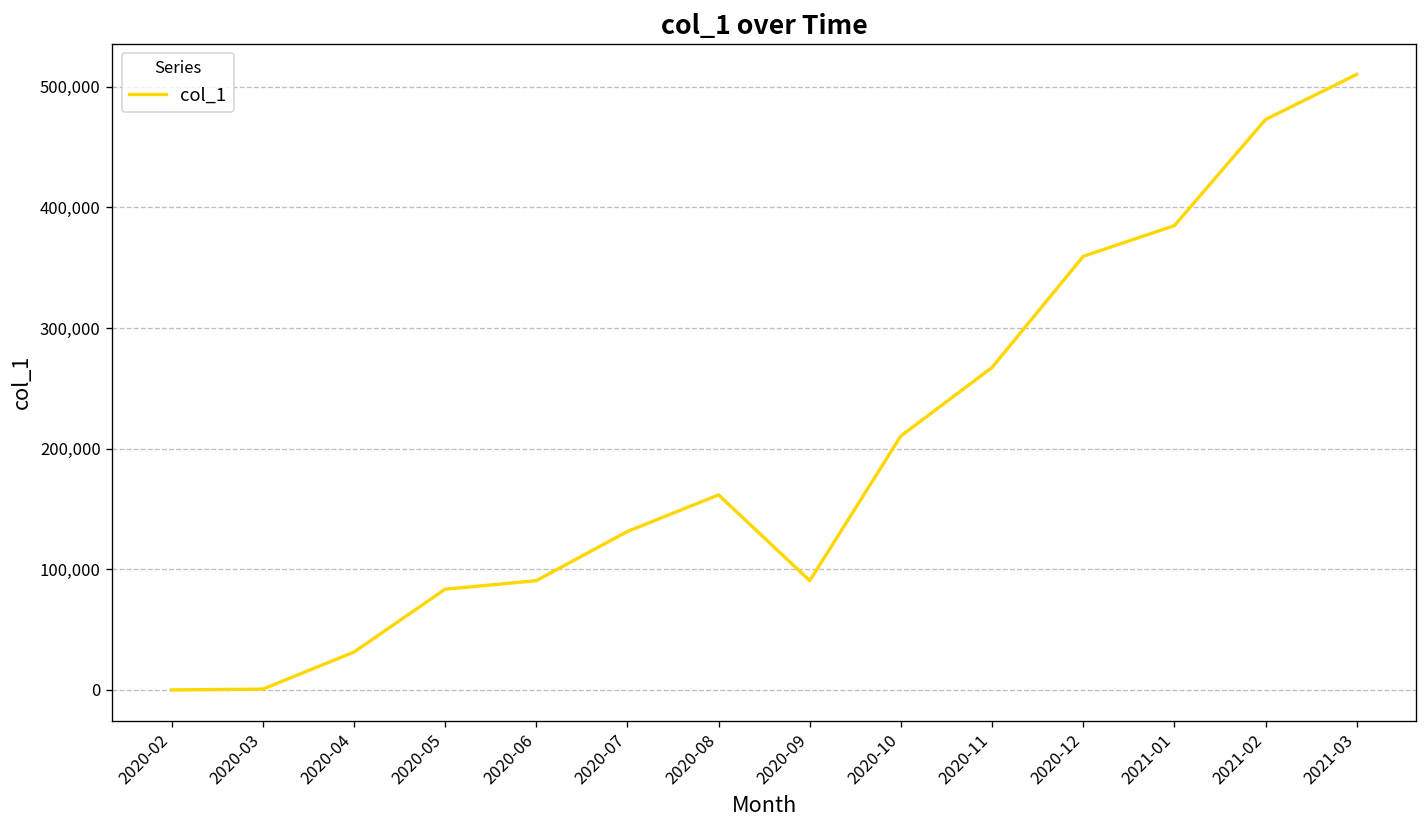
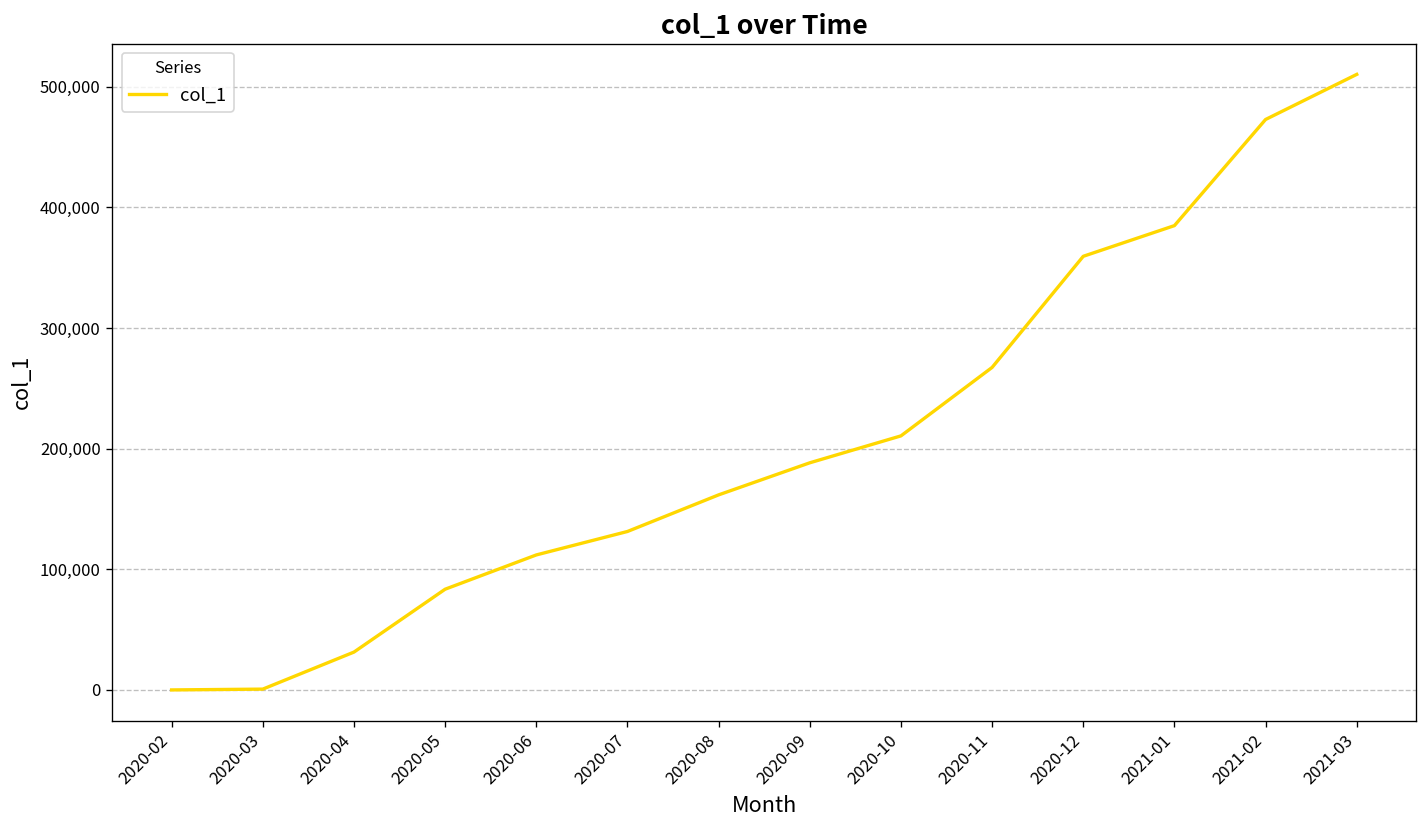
  {
    "2020-02": "0",
    "2020-03": "1,000",
    "2020-04": "31,000",
    "2020-05": "83,000",
-   "2020-06": "91,000",
+   "2020-06": "112,000",
    "2020-07": "131,000",
    "2020-08": "162,000",
-   "2020-09": "91,000",
+   "2020-09": "188,000",
    "2020-10": "211,000",
    "2020-11": "267,000",
    "2020-12": "359,000",
    "2021-01": "385,000",
    "2021-02": "473,000",
    "2021-03": "510,000"
  }
